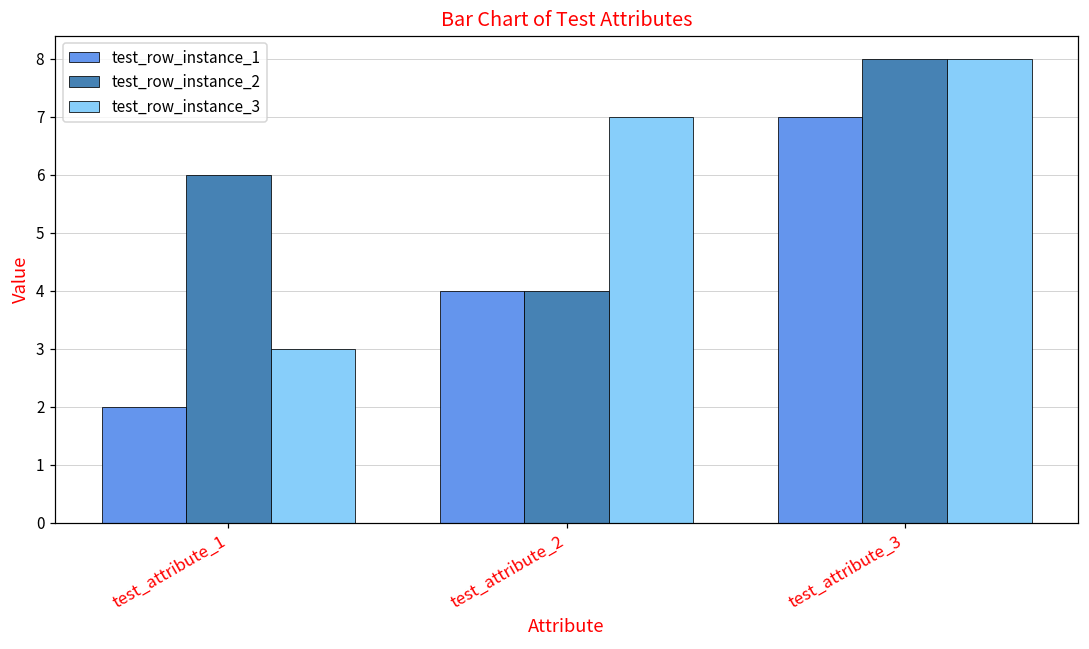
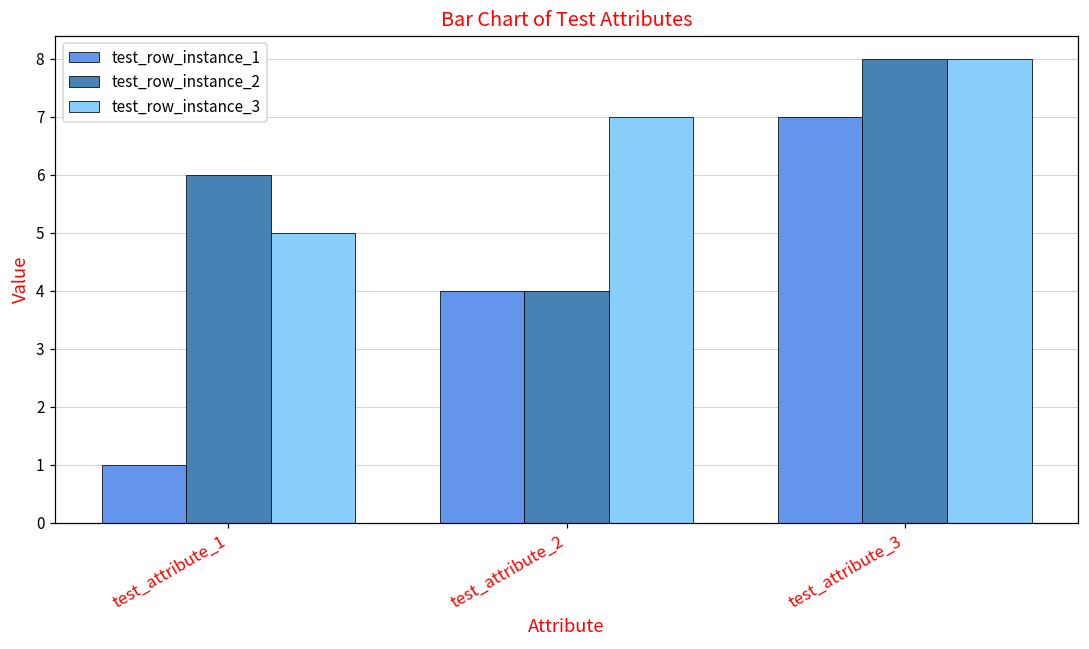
  {
    "test_row_instance_1": {
-     "test_attribute_1": 2,
+     "test_attribute_1": 1,
      "test_attribute_2": 4,
      "test_attribute_3": 7
    },
    "test_row_instance_2": {
      "test_attribute_1": 6,
      "test_attribute_2": 4,
      "test_attribute_3": 8
    },
    "test_row_instance_3": {
-     "test_attribute_1": 3,
+     "test_attribute_1": 5,
      "test_attribute_2": 7,
      "test_attribute_3": 8
    }
  }
